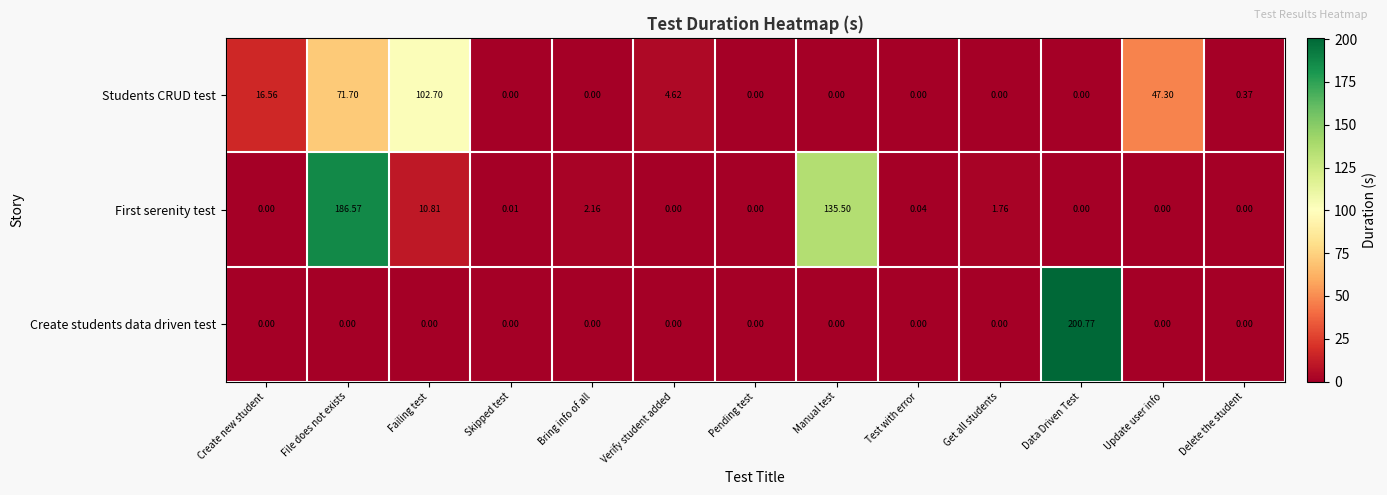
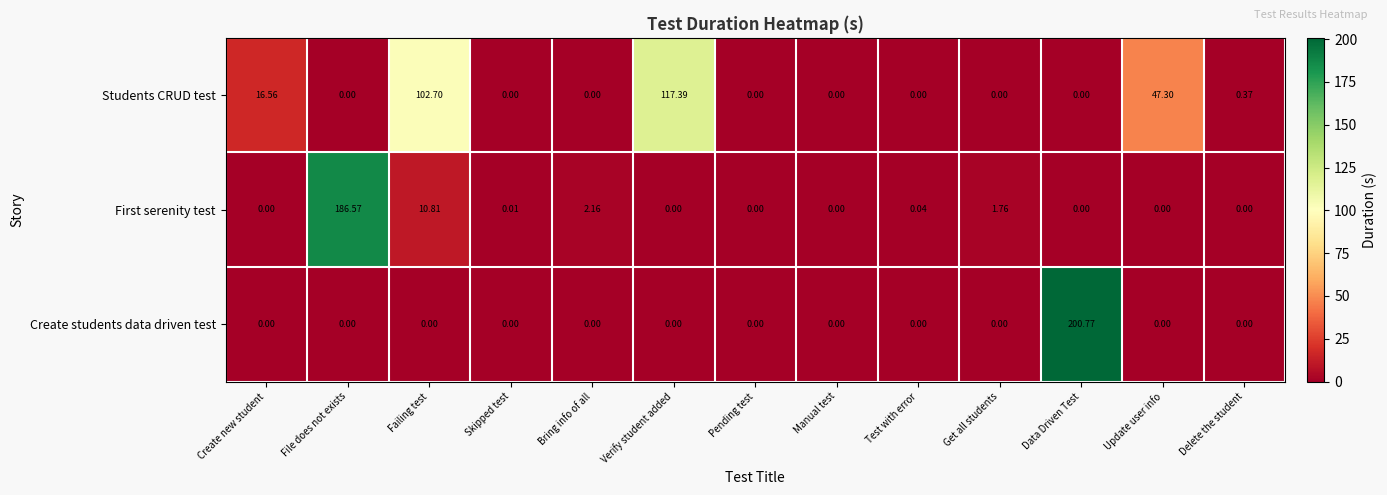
  {
    "Students CRUD test": {
      "Create new student": 16.56,
-     "File does not exists": 71.70,
+     "File does not exists": 0.00,
      "Failing test": 102.70,
      "Skipped test": 0.00,
      "Bring info of all": 0.00,
-     "Verify student added": 4.62,
+     "Verify student added": 117.39,
      "Pending test": 0.00,
      "Manual test": 0.00,
      "Test with error": 0.00,
      "Get all students": 0.00,
      "Data Driven Test": 0.00,
      "Update user info": 47.30,
      "Delete the student": 0.37
    },
    "First serenity test": {
      "Create new student": 0.00,
      "File does not exists": 186.57,
      "Failing test": 10.81,
      "Skipped test": 0.01,
      "Bring info of all": 2.16,
      "Verify student added": 0.00,
      "Pending test": 0.00,
-     "Manual test": 135.50,
+     "Manual test": 0.00,
      "Test with error": 0.04,
      "Get all students": 1.76,
      "Data Driven Test": 0.00,
      "Update user info": 0.00,
      "Delete the student": 0.00
    },
    "Create students data driven test": {
      "Create new student": 0.00,
      "File does not exists": 0.00,
      "Failing test": 0.00,
      "Skipped test": 0.00,
      "Bring info of all": 0.00,
      "Verify student added": 0.00,
      "Pending test": 0.00,
      "Manual test": 0.00,
      "Test with error": 0.00,
      "Get all students": 0.00,
      "Data Driven Test": 200.77,
      "Update user info": 0.00,
      "Delete the student": 0.00
    }
  }
